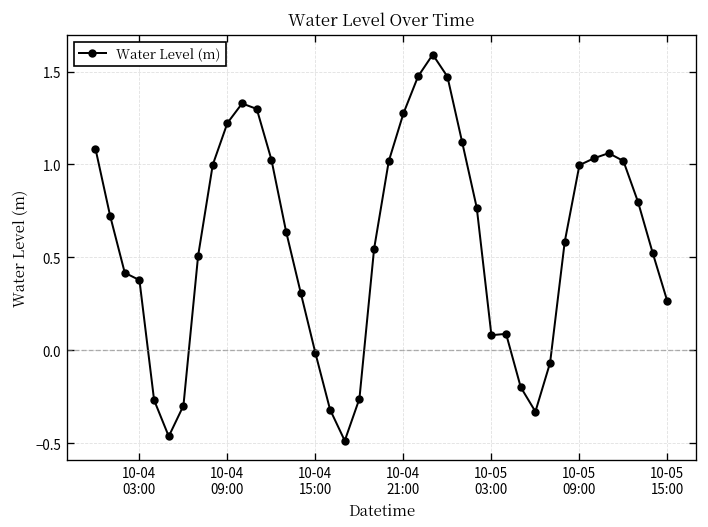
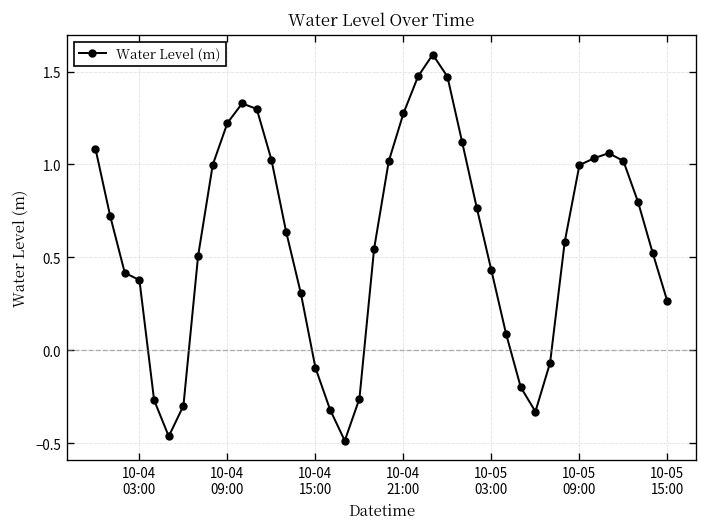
  {
    "10-04 03:00": 0.38,
    "10-04 09:00": 1.22,
-   "10-04 15:00": -0.02,
+   "10-04 15:00": -0.09,
    "10-04 21:00": 1.27,
-   "10-05 03:00": 0.08,
+   "10-05 03:00": 0.43,
    "10-05 09:00": 1.00,
    "10-05 15:00": 0.26
  }
